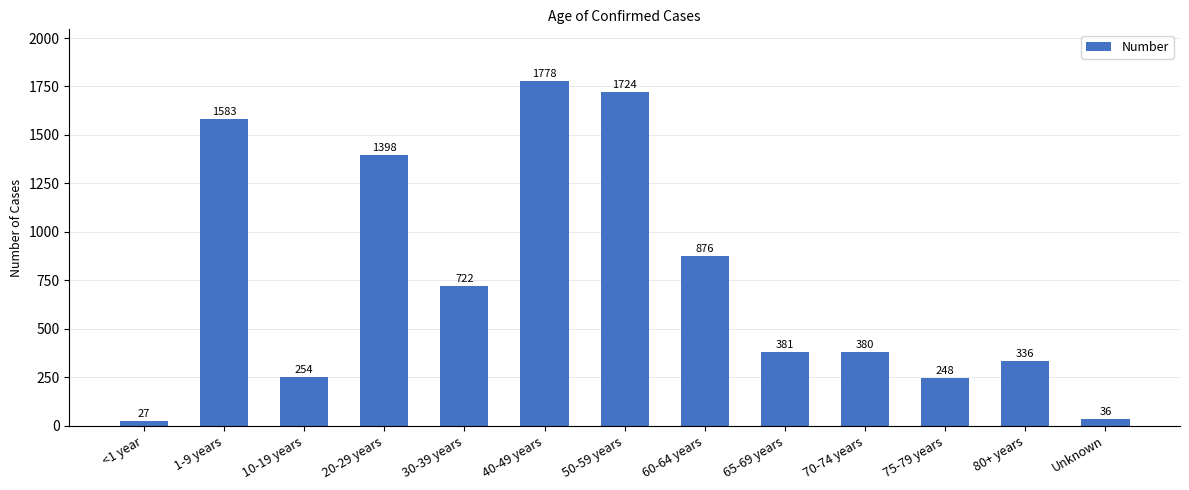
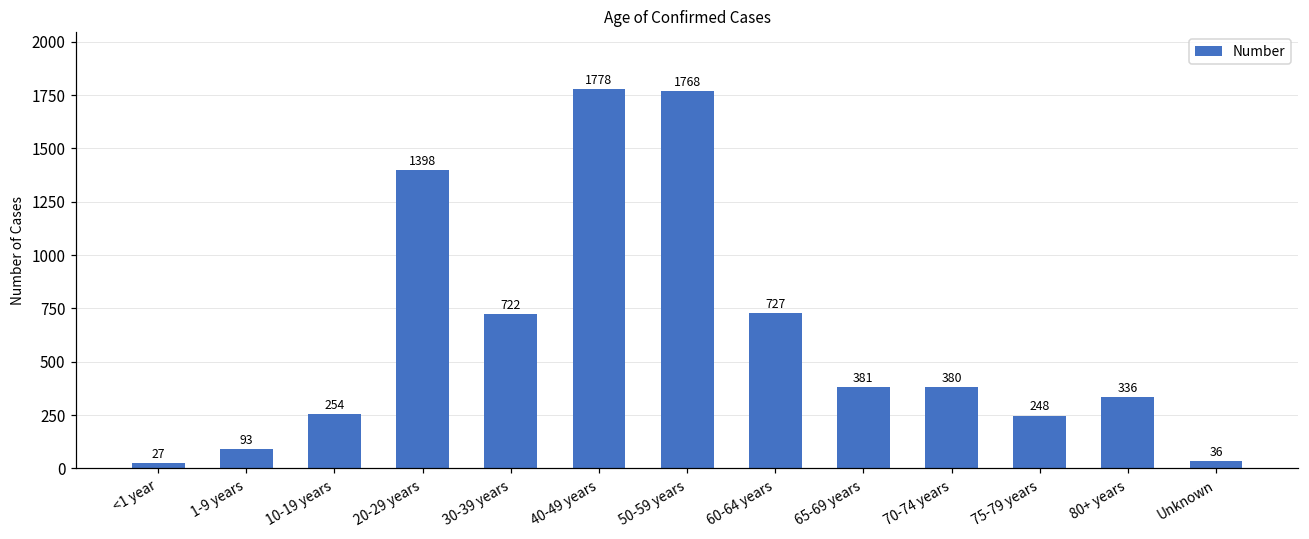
  {
    "<1 year": 27,
-   "1-9 years": 1583,
+   "1-9 years": 93,
    "10-19 years": 254,
    "20-29 years": 1398,
    "30-39 years": 722,
    "40-49 years": 1778,
-   "50-59 years": 1724,
-   "60-64 years": 876,
+   "50-59 years": 1768,
+   "60-64 years": 727,
    "65-69 years": 381,
    "70-74 years": 380,
    "75-79 years": 248,
    "80+ years": 336,
    "Unknown": 36
  }
